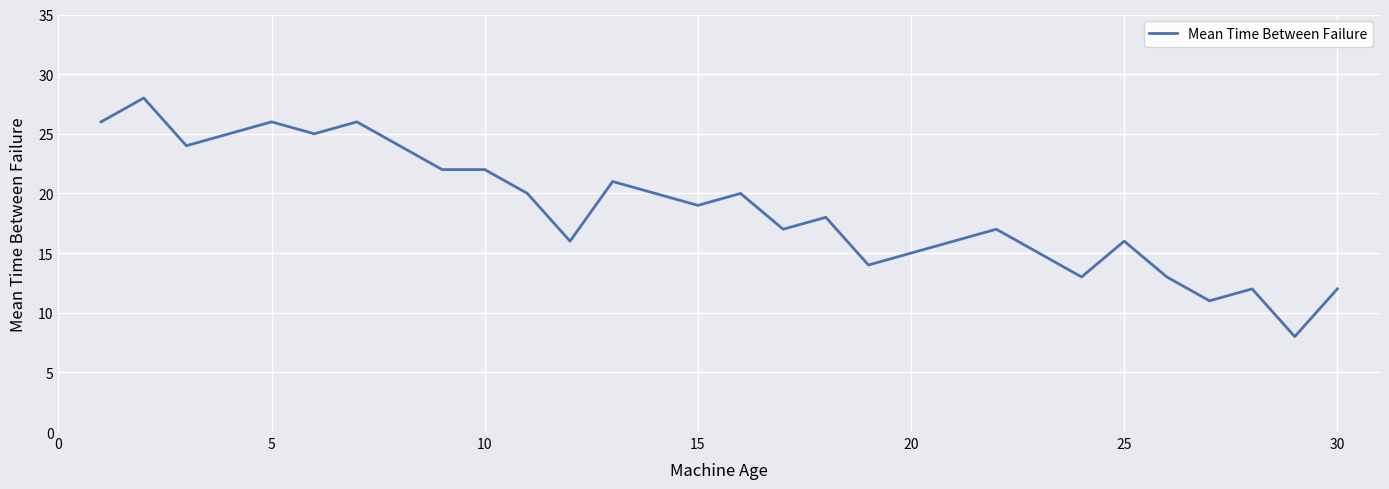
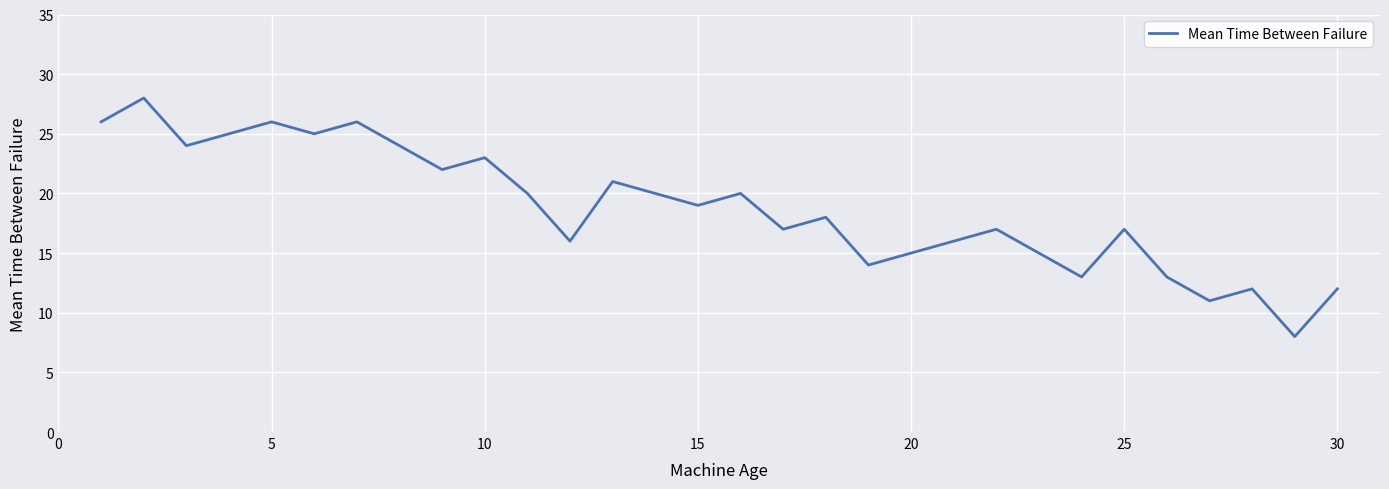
  {
    "5": 26,
-   "10": 22,
+   "10": 23,
    "15": 19,
    "20": 15,
-   "25": 16,
+   "25": 17,
    "30": 12
  }
